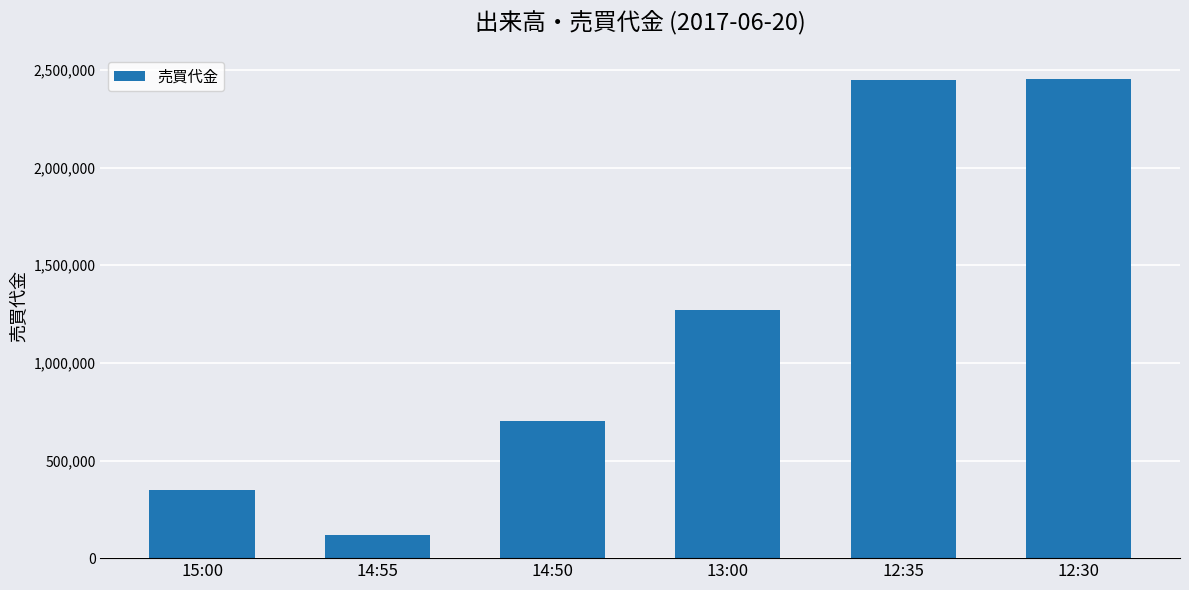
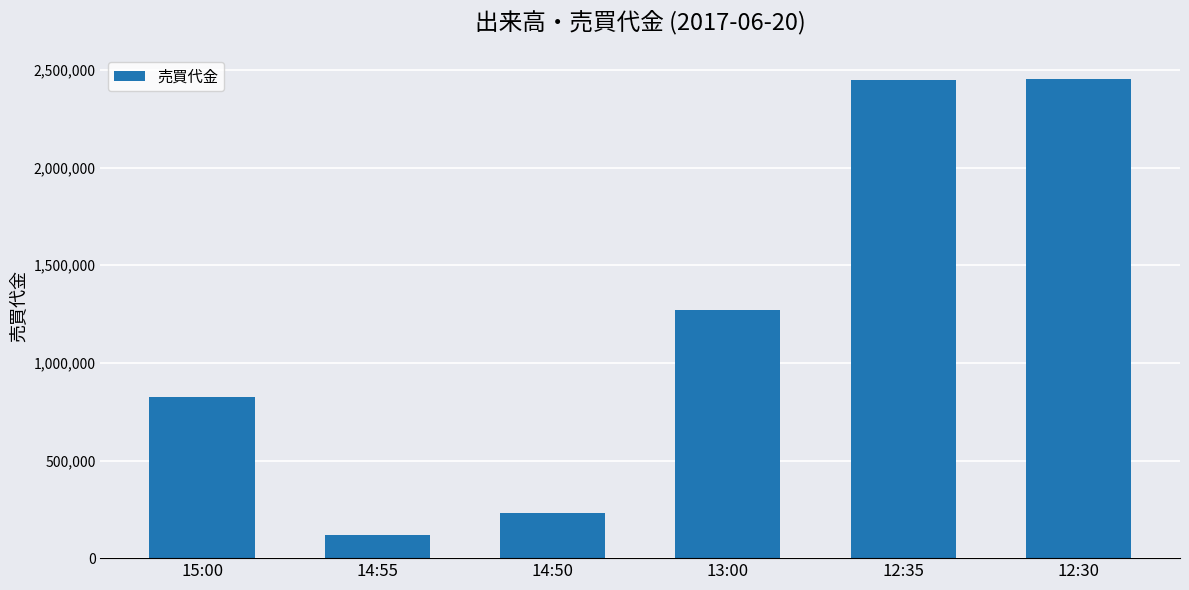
  {
-   "15:00": "350,000",
+   "15:00": "830,000",
    "14:55": "120,000",
-   "14:50": "700,000",
+   "14:50": "230,000",
    "13:00": "1,270,000",
    "12:35": "2,450,000",
    "12:30": "2,460,000"
  }
